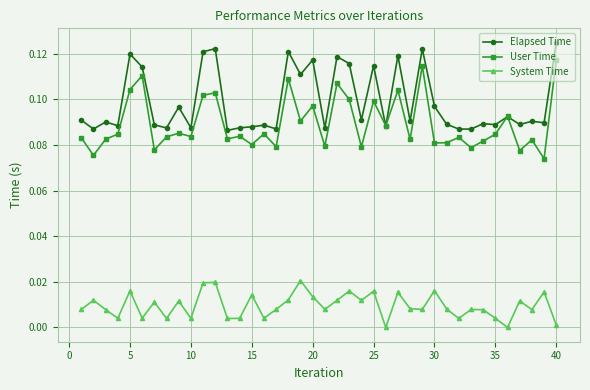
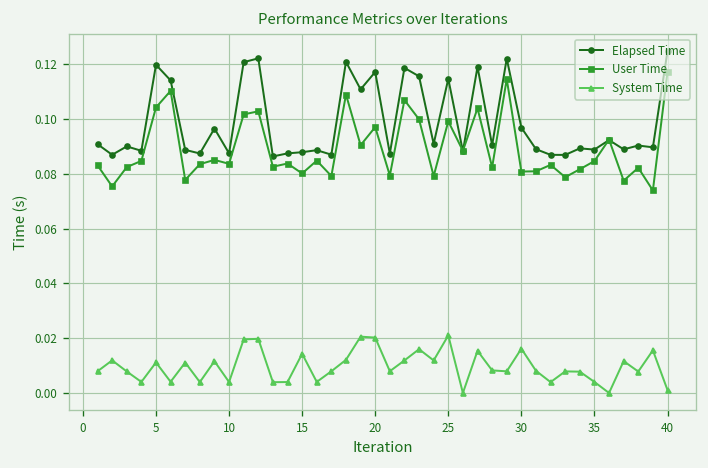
  {
    "System Time": {
-     "5": 0.016,
+     "5": 0.011,
      "10": 0.004,
      "15": 0.014,
-     "20": 0.014,
-     "25": 0.016,
+     "20": 0.020,
+     "25": 0.021,
      "30": 0.016,
      "35": 0.004,
      "40": 0.001
    }
  }
